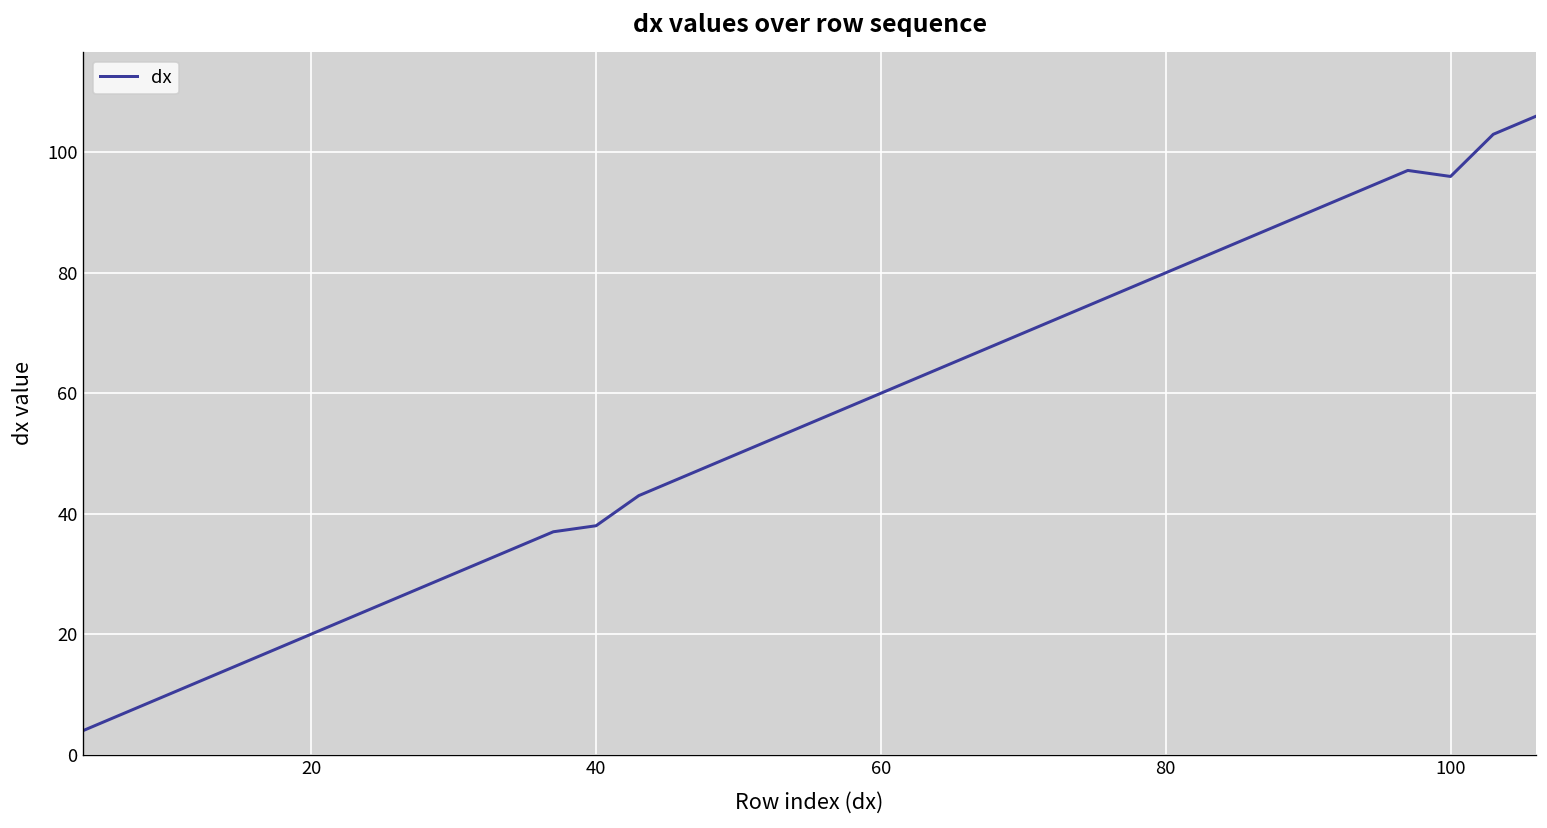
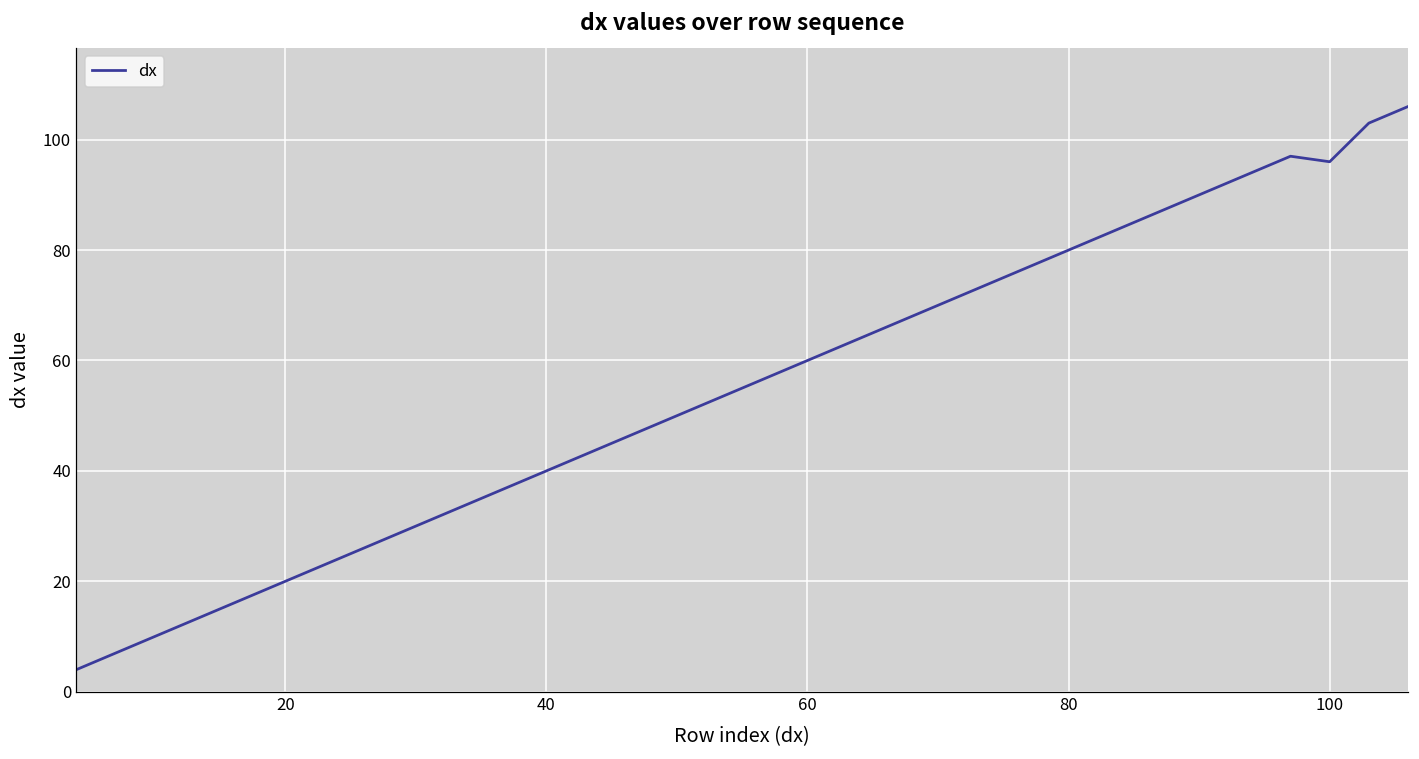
  {
-   "40": 38,
+   "40": 40,
    "100": 96
  }
